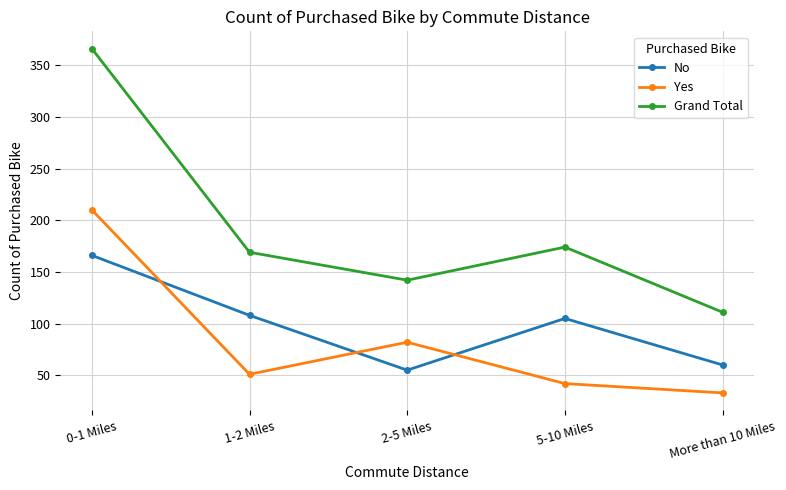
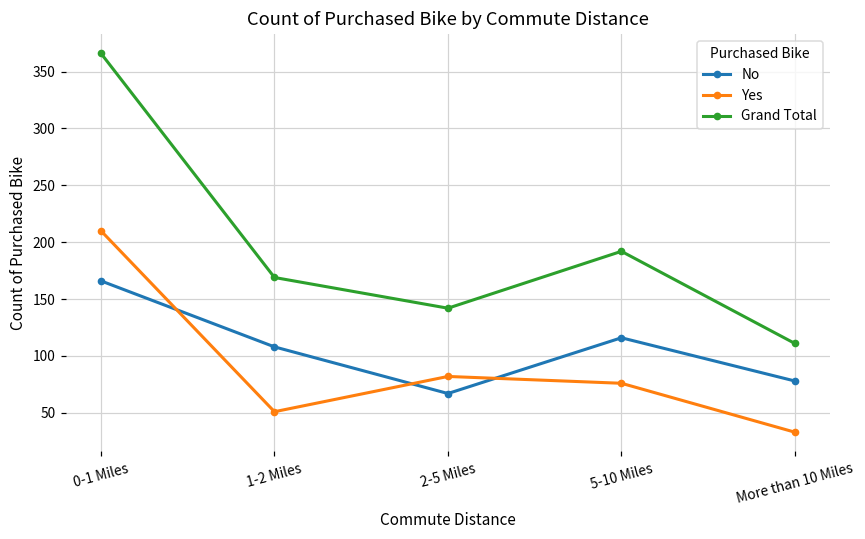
  {
    "No": {
      "0-1 Miles": 166,
      "1-2 Miles": 108,
-     "2-5 Miles": 55,
-     "5-10 Miles": 105,
-     "More than 10 Miles": 60
+     "2-5 Miles": 67,
+     "5-10 Miles": 116,
+     "More than 10 Miles": 78
    },
    "Yes": {
      "0-1 Miles": 210,
      "1-2 Miles": 51,
      "2-5 Miles": 82,
-     "5-10 Miles": 42,
+     "5-10 Miles": 76,
      "More than 10 Miles": 33
    },
    "Grand Total": {
      "0-1 Miles": 366,
      "1-2 Miles": 169,
      "2-5 Miles": 142,
-     "5-10 Miles": 174,
+     "5-10 Miles": 192,
      "More than 10 Miles": 111
    }
  }
